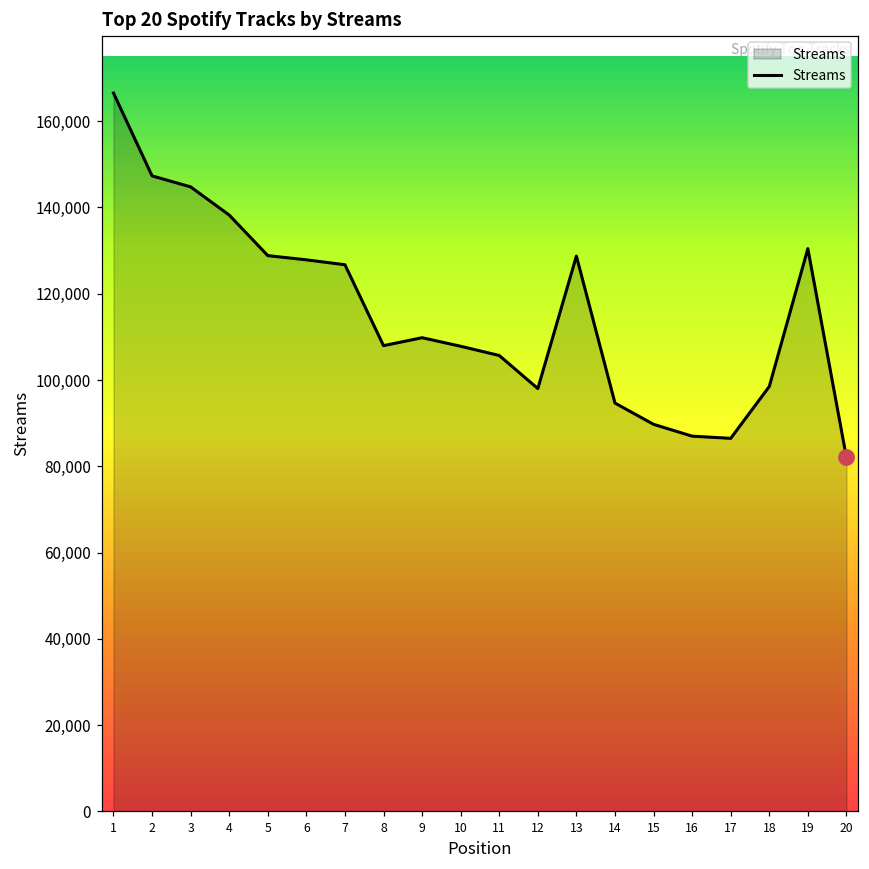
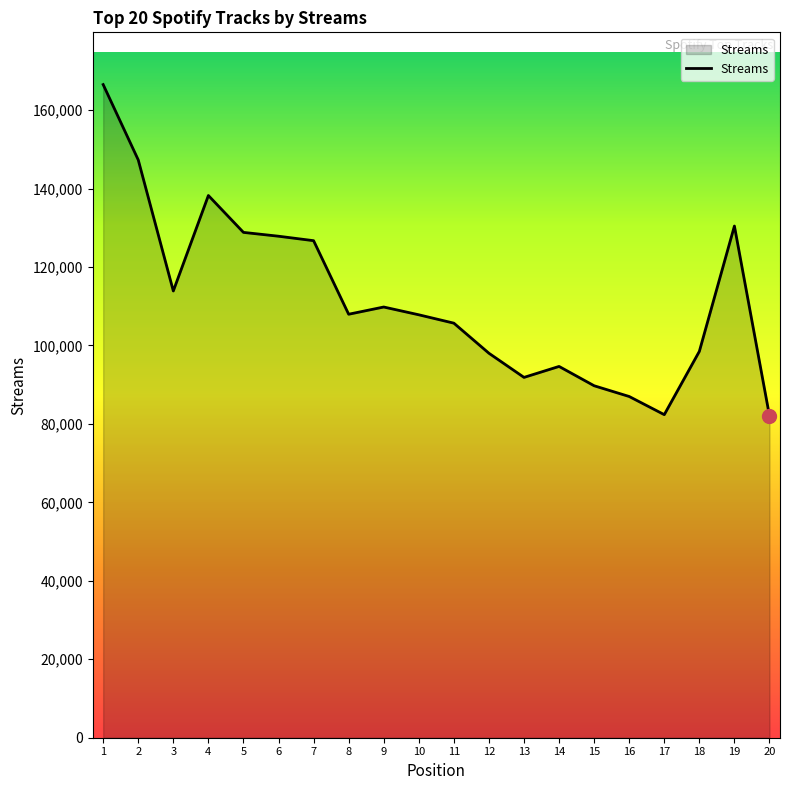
  {
    "Streams": {
      "1": "167,000",
      "2": "147,000",
-     "3": "145,000",
+     "3": "114,000",
      "4": "138,000",
      "5": "129,000",
      "6": "128,000",
      "7": "127,000",
      "8": "108,000",
      "9": "110,000",
      "10": "108,000",
      "11": "106,000",
      "12": "98,000",
-     "13": "129,000",
+     "13": "92,000",
      "14": "95,000",
      "15": "90,000",
      "16": "87,000",
-     "17": "86,000",
+     "17": "82,000",
      "18": "98,000",
      "19": "130,000"
    }
  }
